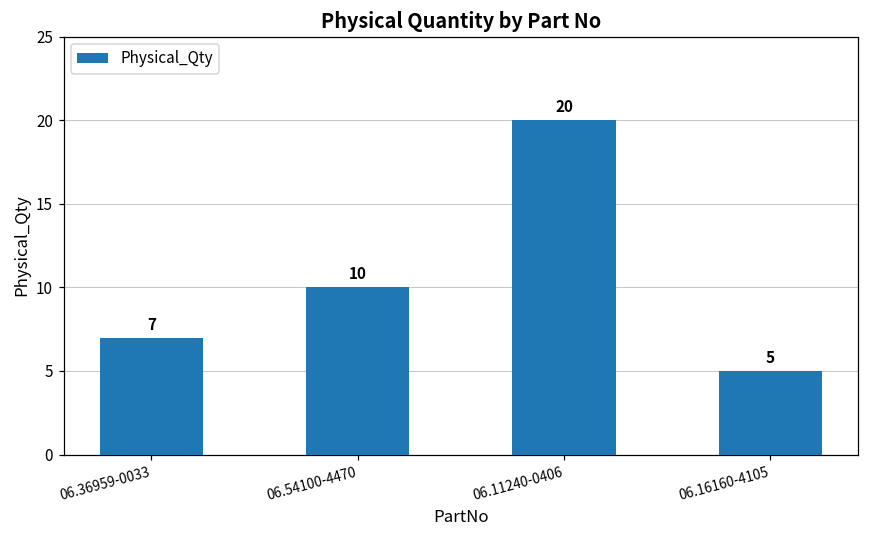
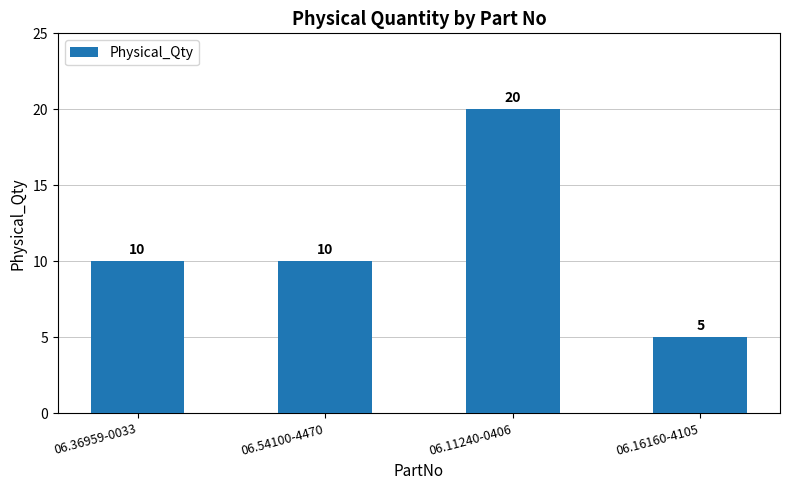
  {
-   "06.36959-0033": 7,
+   "06.36959-0033": 10,
    "06.54100-4470": 10,
    "06.11240-0406": 20,
    "06.16160-4105": 5
  }
